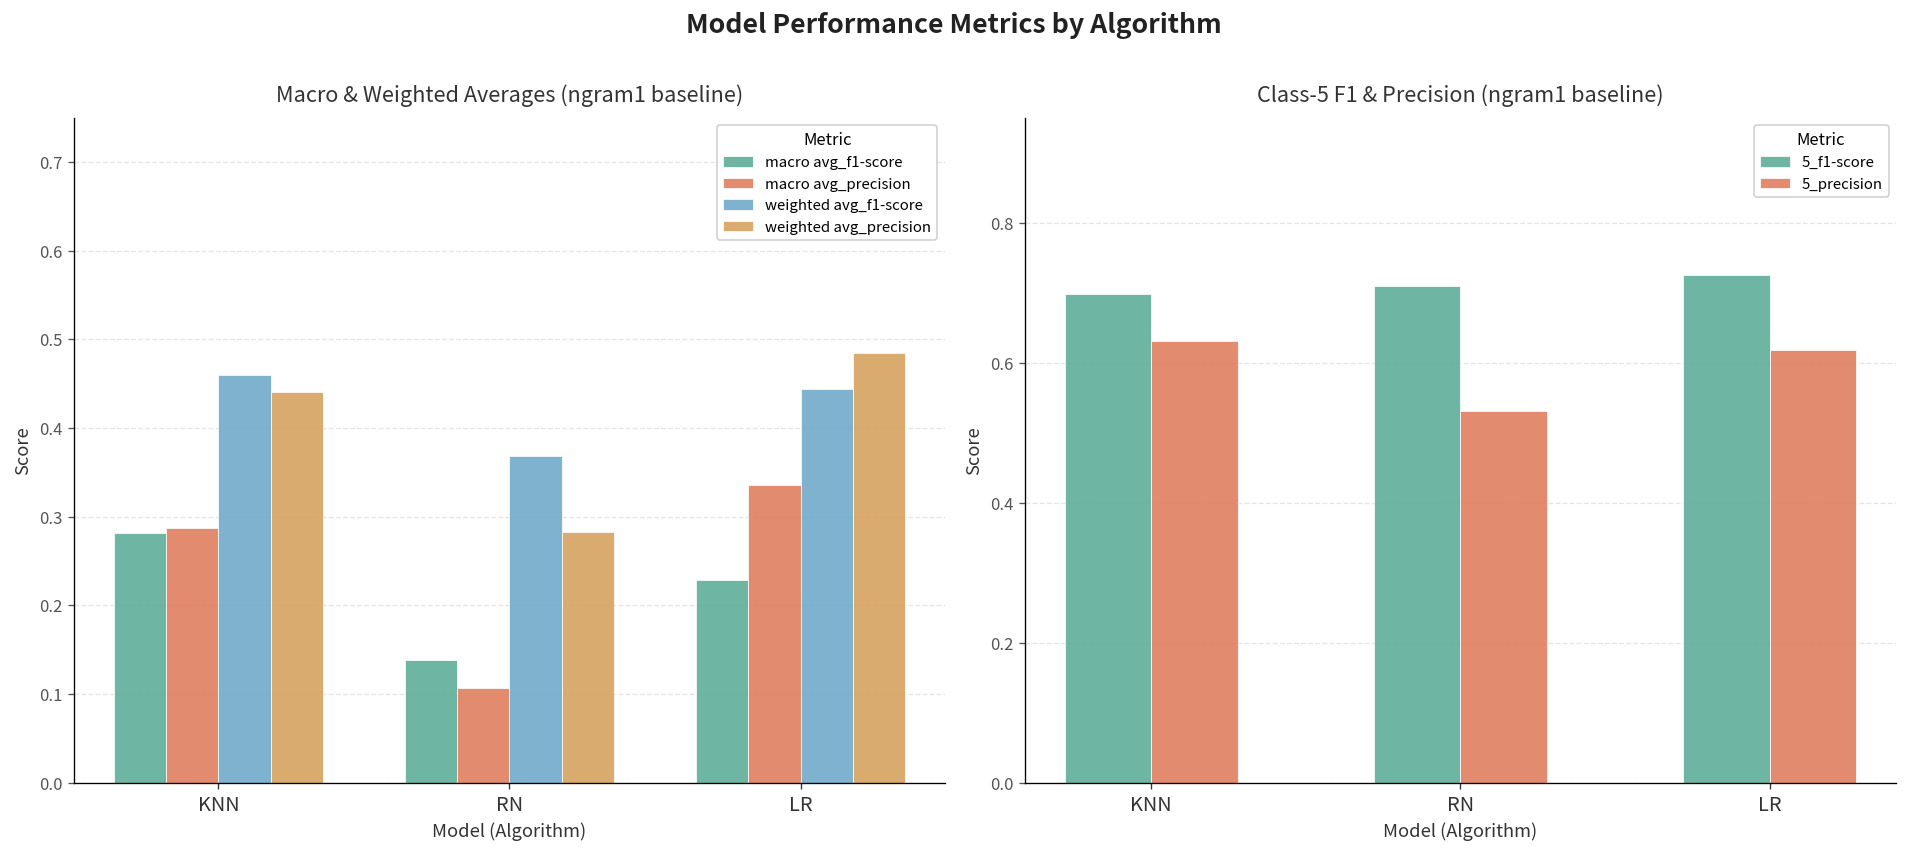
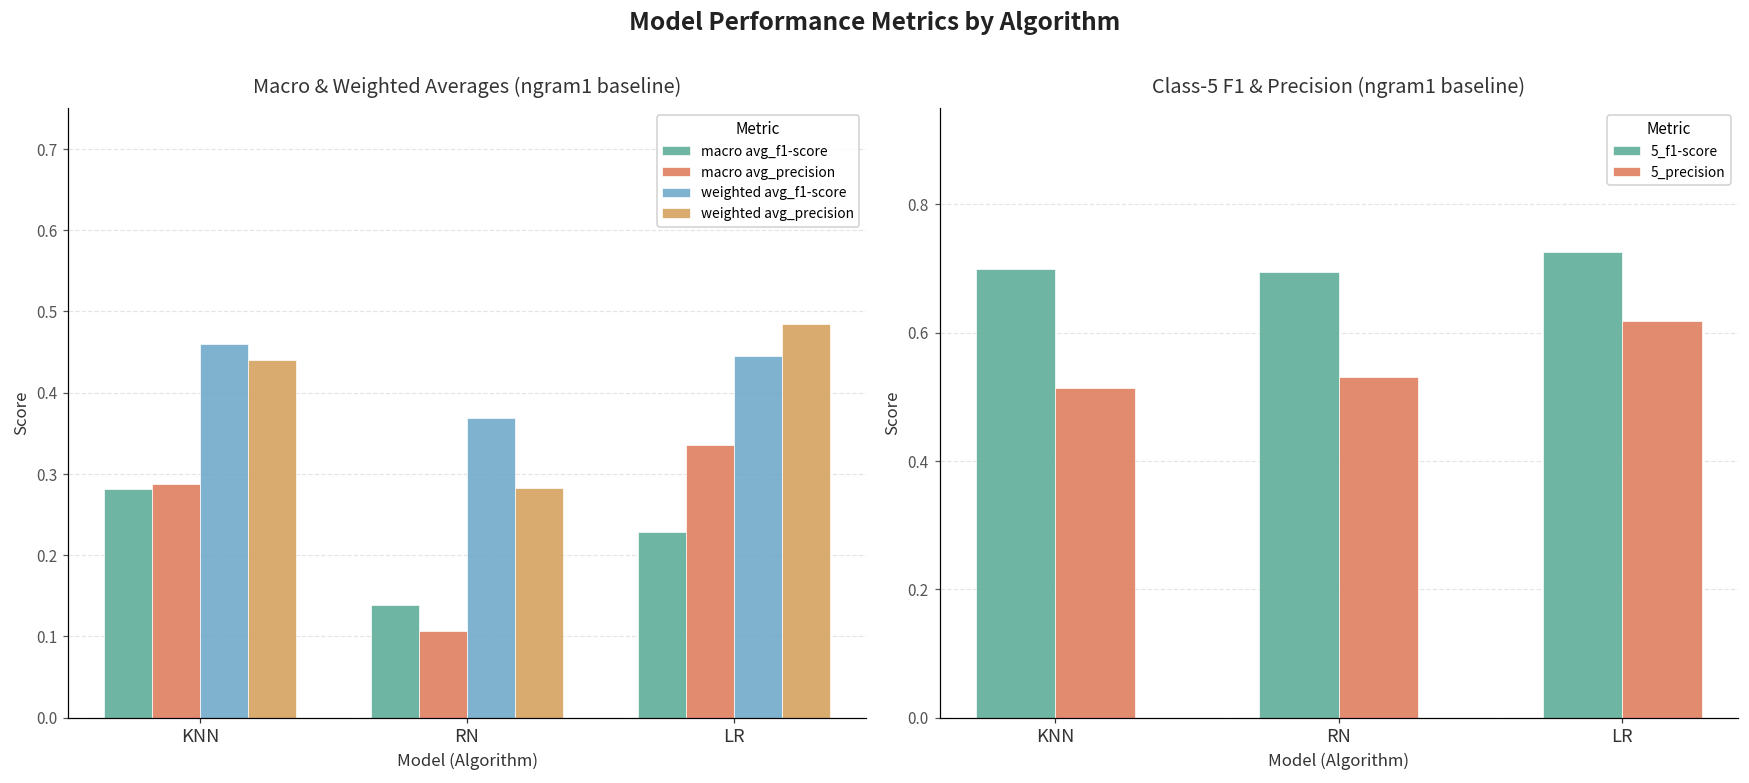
  {
    "Class-5 F1 & Precision (ngram1 baseline)": {
      "5_f1-score": {
        "KNN": 0.70,
-       "RN": 0.71,
+       "RN": 0.69,
        "LR": 0.73
      },
      "5_precision": {
-       "KNN": 0.63,
+       "KNN": 0.51,
        "RN": 0.53,
        "LR": 0.62
      }
    }
  }
